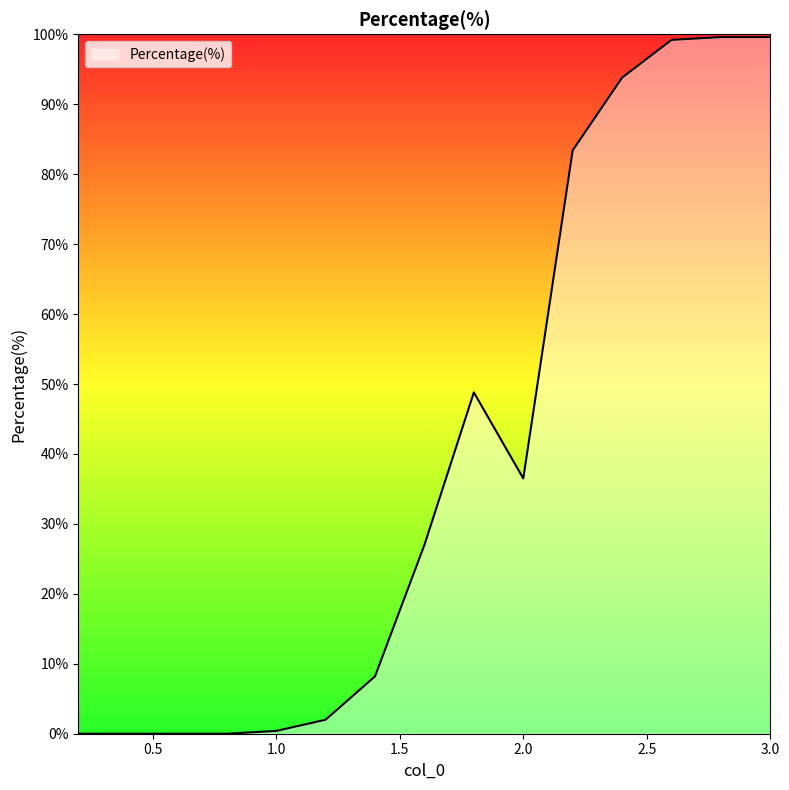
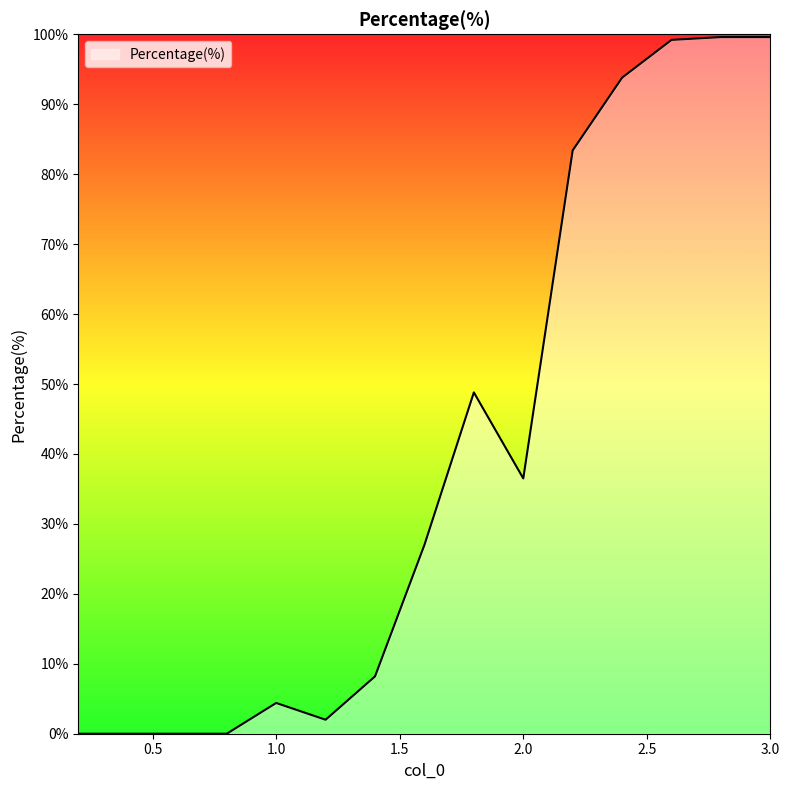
  {
-   "1.0": "0%",
+   "1.0": "4%",
    "2.0": "37%",
    "3.0": "100%"
  }
